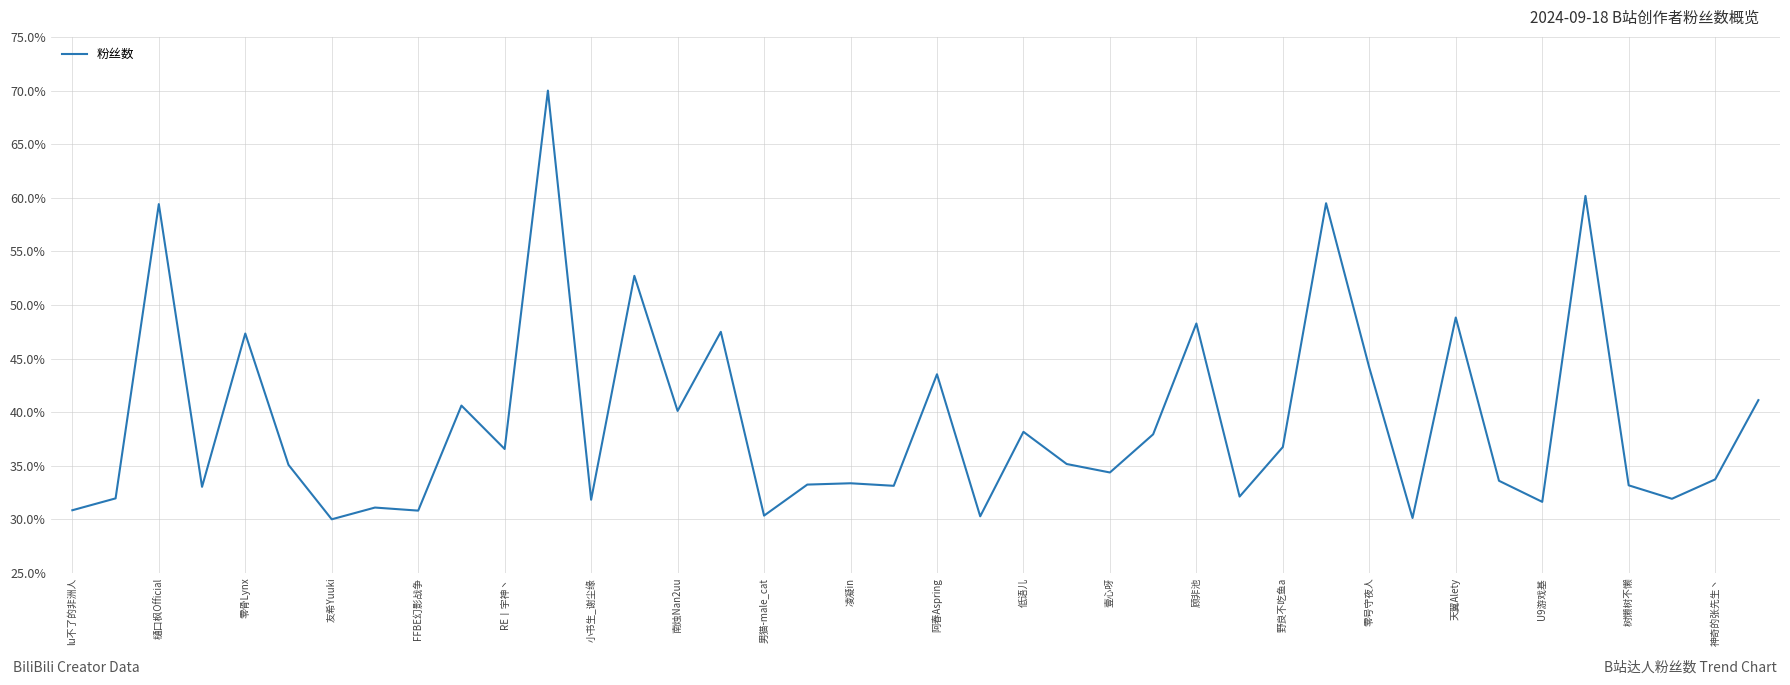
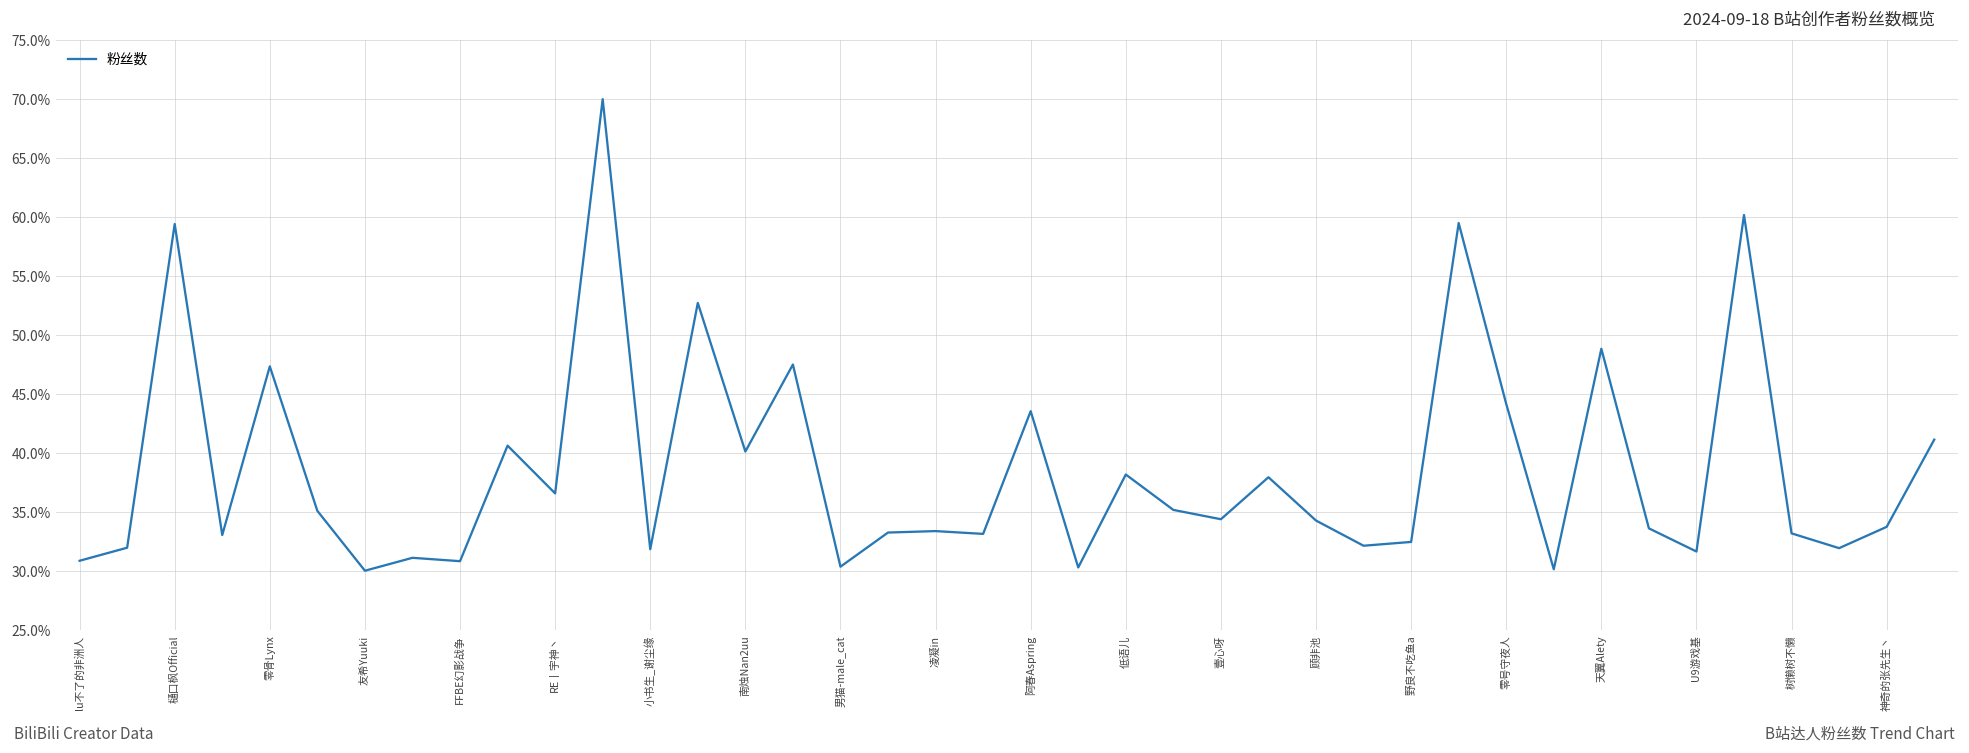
  {
    "lu不了的非洲人": "30.8%",
    "樋口枫Official": "59.4%",
    "零骨Lynx": "47.3%",
    "友希Yuuki": "30.0%",
    "FFBE幻影战争": "30.8%",
    "RE丨宇神丶": "36.6%",
    "小书生_谢尘缘": "31.8%",
    "南烛Nan2uu": "40.1%",
    "男猫-male_cat": "30.3%",
    "凌凝in": "33.4%",
    "阿春Aspring": "43.5%",
    "低语儿": "38.2%",
    "壹心呀": "34.4%",
-   "顾非池": "48.3%",
-   "野良不吃鱼a": "36.7%",
+   "顾非池": "34.3%",
+   "野良不吃鱼a": "32.4%",
    "零号守夜人": "44.1%",
    "天翼Alety": "48.8%",
    "U9游戏基": "31.6%",
    "树懒树不懒": "33.2%",
    "神奇的张先生丶": "33.7%"
  }
